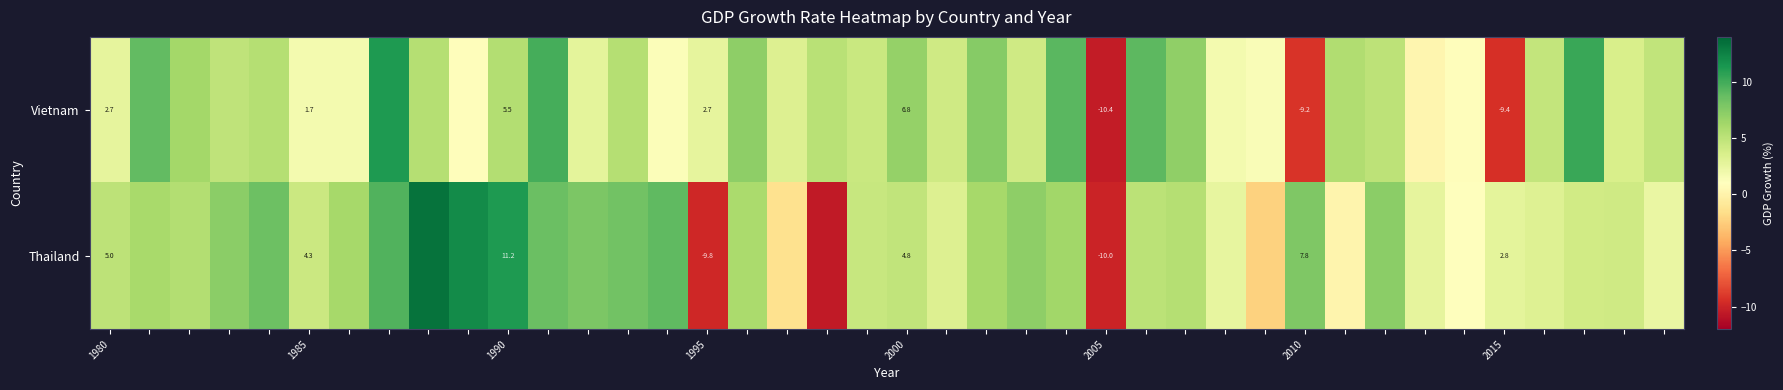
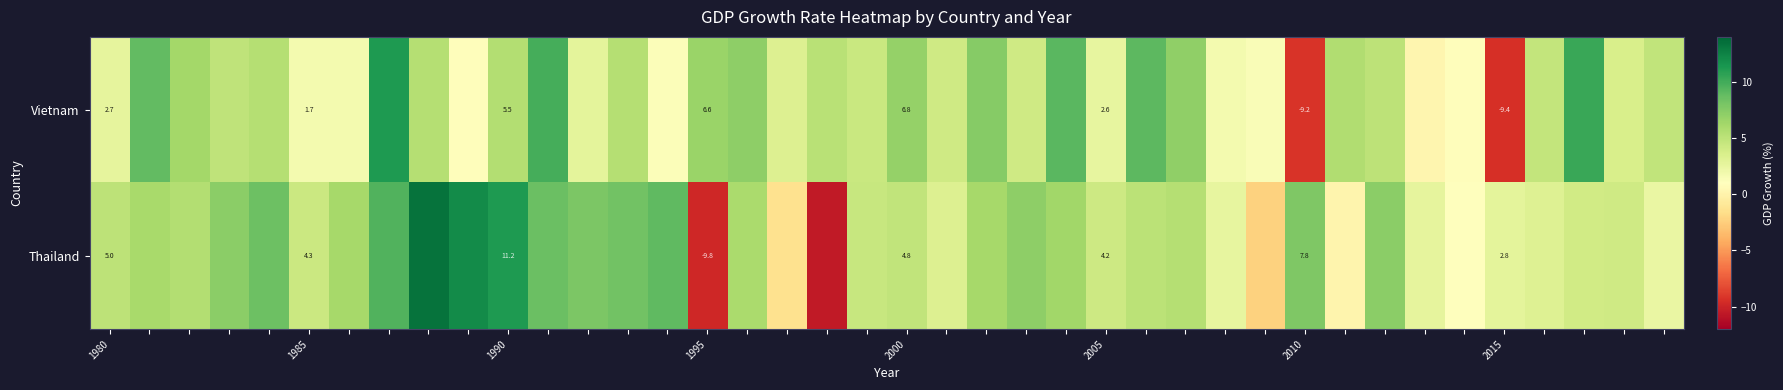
  {
    "Vietnam": {
      "1980": 2.7,
      "1985": 1.7,
      "1990": 5.5,
-     "1995": 2.7,
+     "1995": 6.6,
      "2000": 6.8,
-     "2005": -10.4,
+     "2005": 2.6,
      "2010": -9.2,
      "2015": -9.4
    },
    "Thailand": {
      "1980": 5.0,
      "1985": 4.3,
      "1990": 11.2,
      "1995": -9.8,
      "2000": 4.8,
-     "2005": -10.0,
+     "2005": 4.2,
      "2010": 7.8,
      "2015": 2.8
    }
  }
